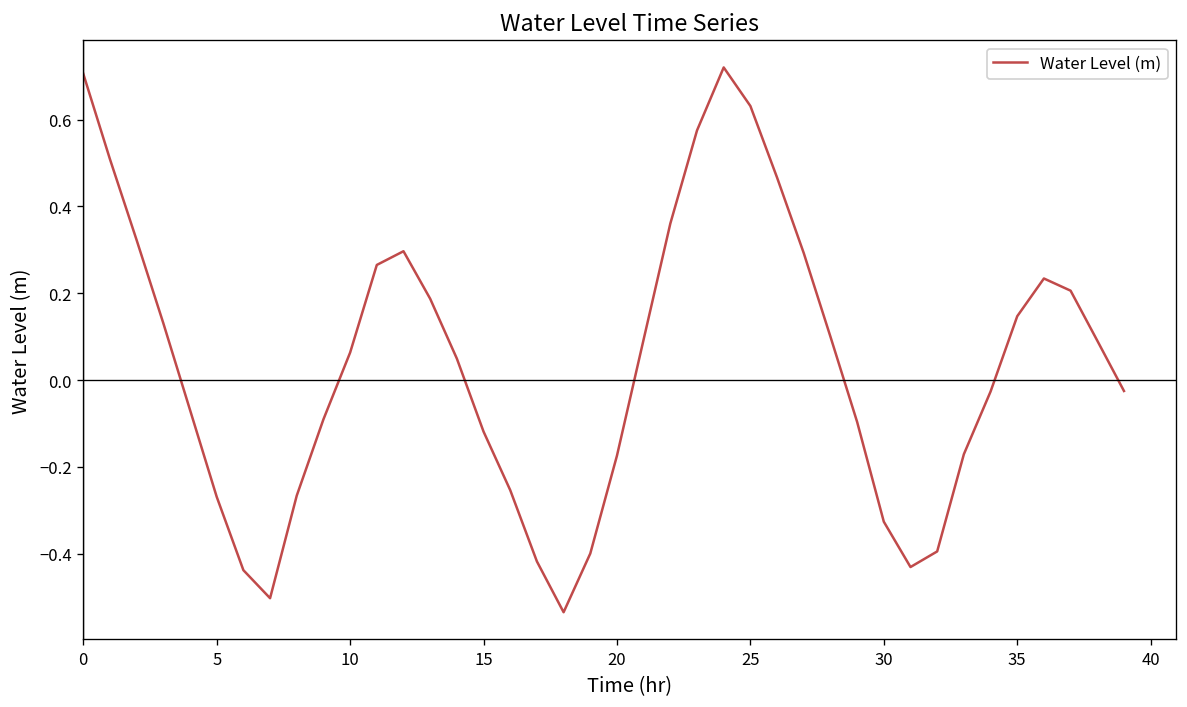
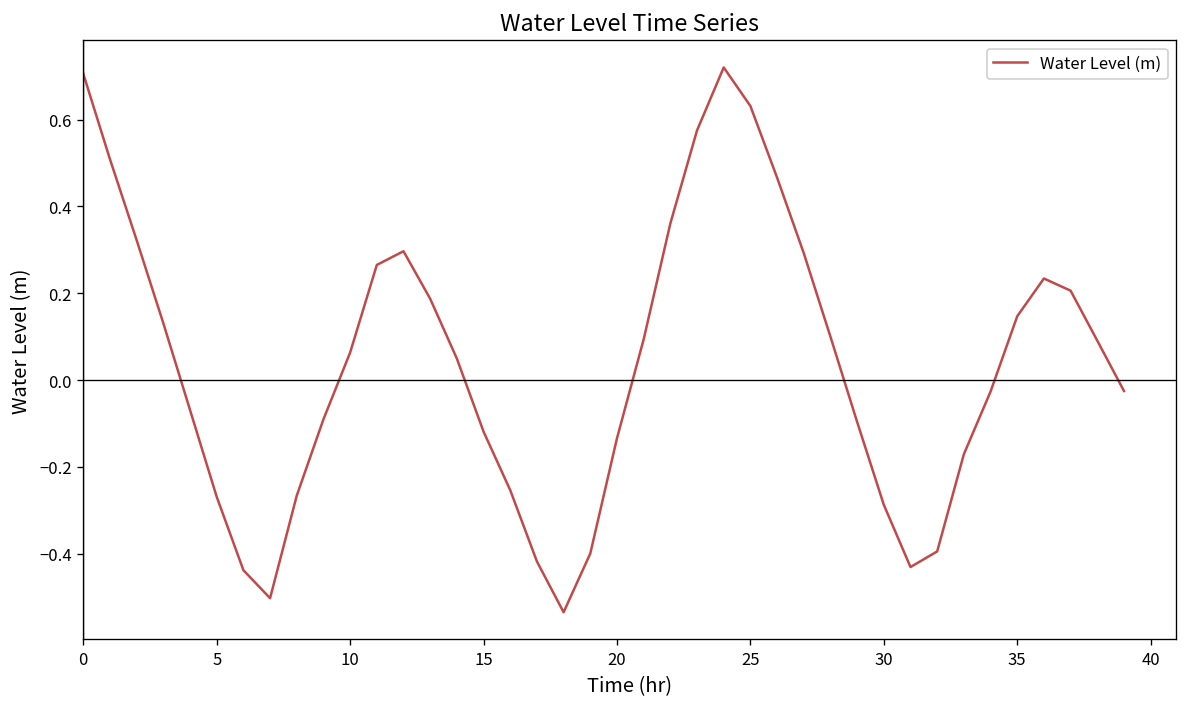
  {
    "0": 0.71,
    "5": -0.27,
    "10": 0.06,
    "15": -0.12,
-   "20": -0.17,
+   "20": -0.13,
    "25": 0.63,
-   "30": -0.33,
+   "30": -0.29,
    "35": 0.15
  }
